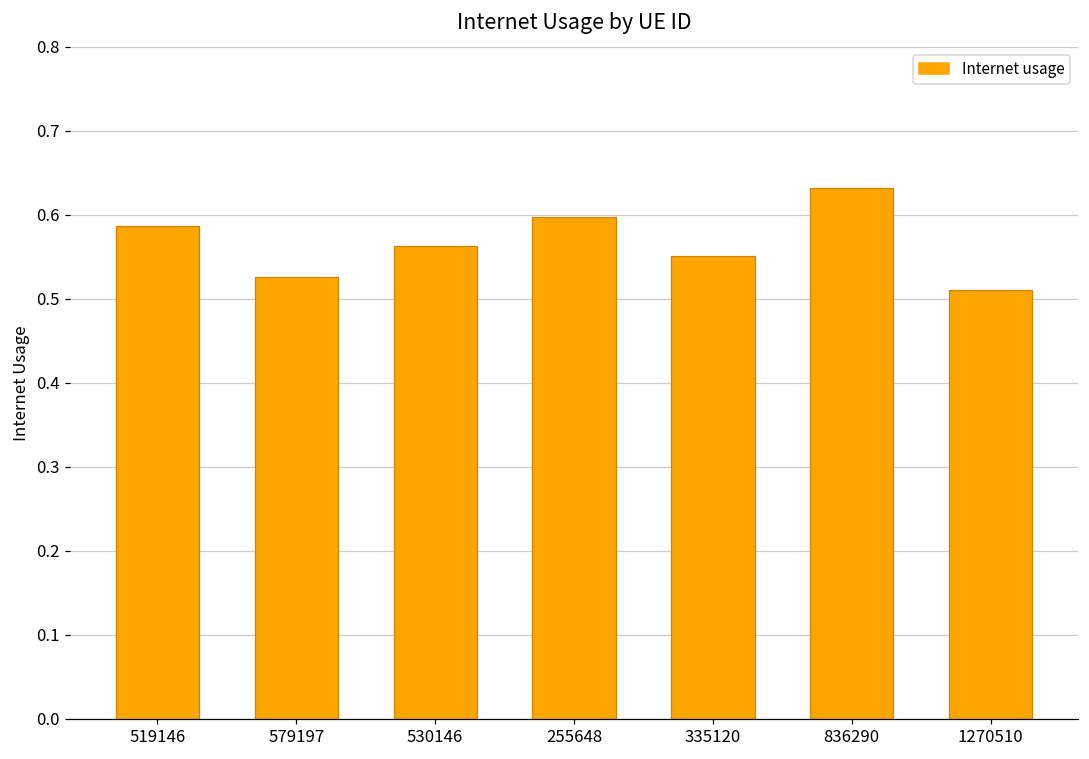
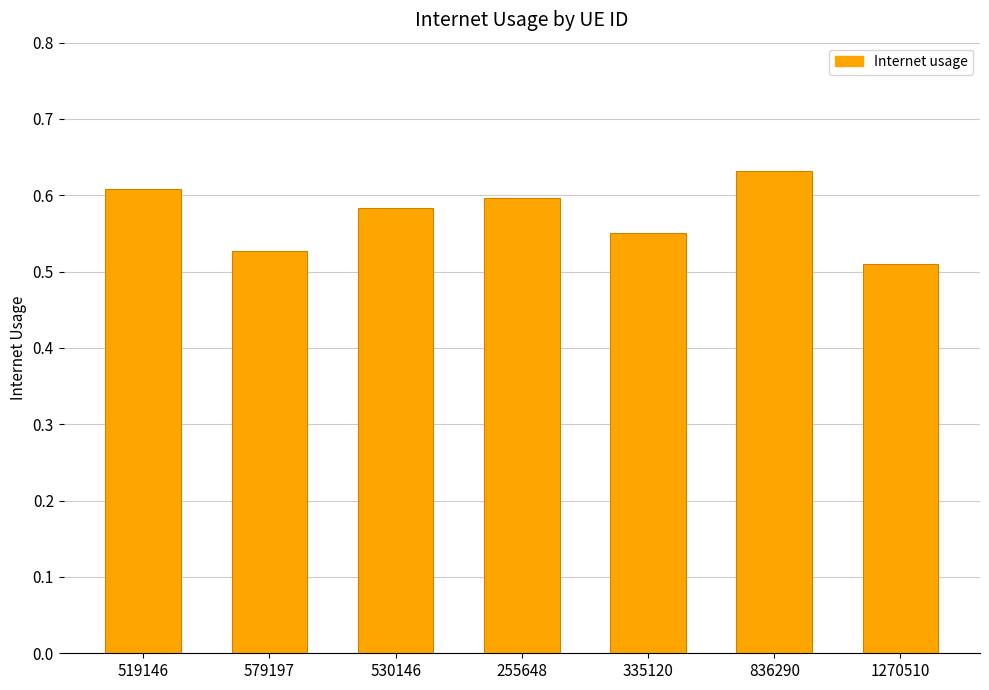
  {
-   "519146": 0.59,
+   "519146": 0.61,
    "579197": 0.53,
-   "530146": 0.56,
+   "530146": 0.58,
    "255648": 0.60,
    "335120": 0.55,
    "836290": 0.63,
    "1270510": 0.51
  }
